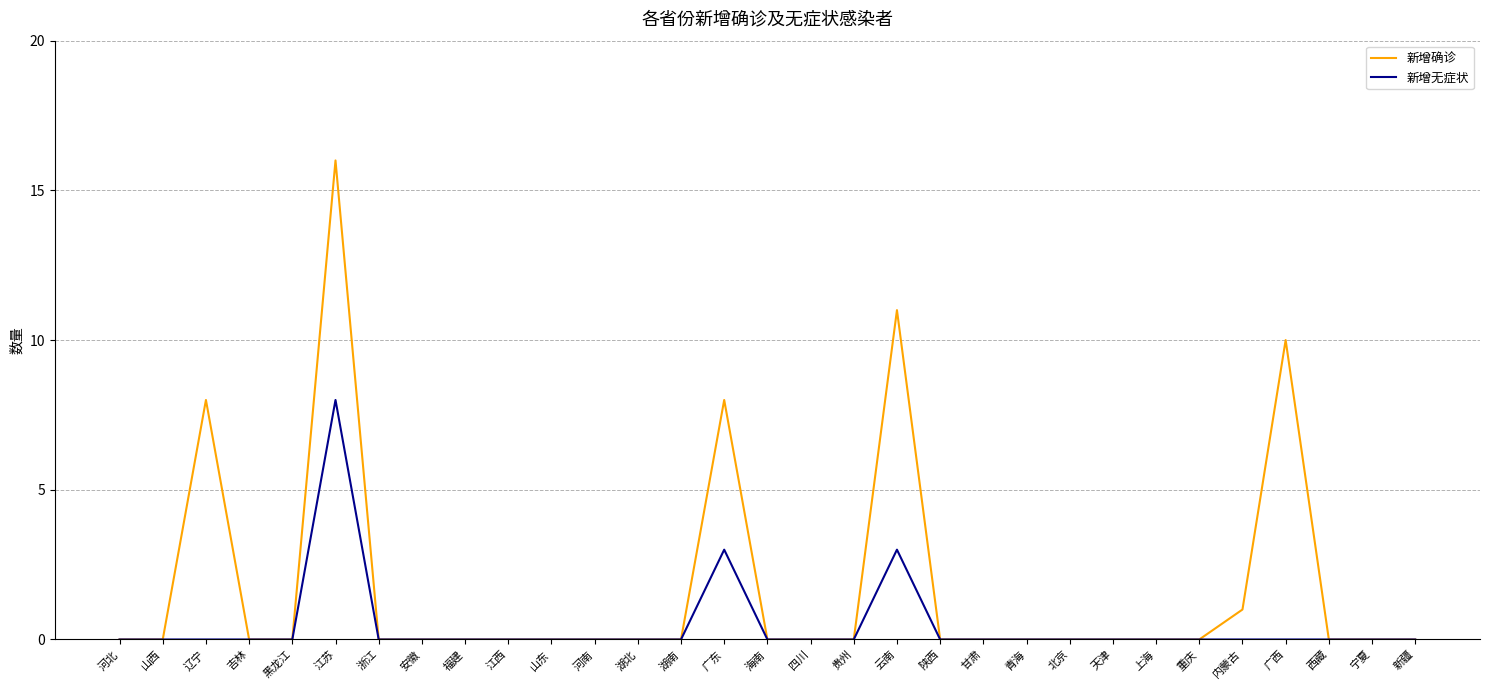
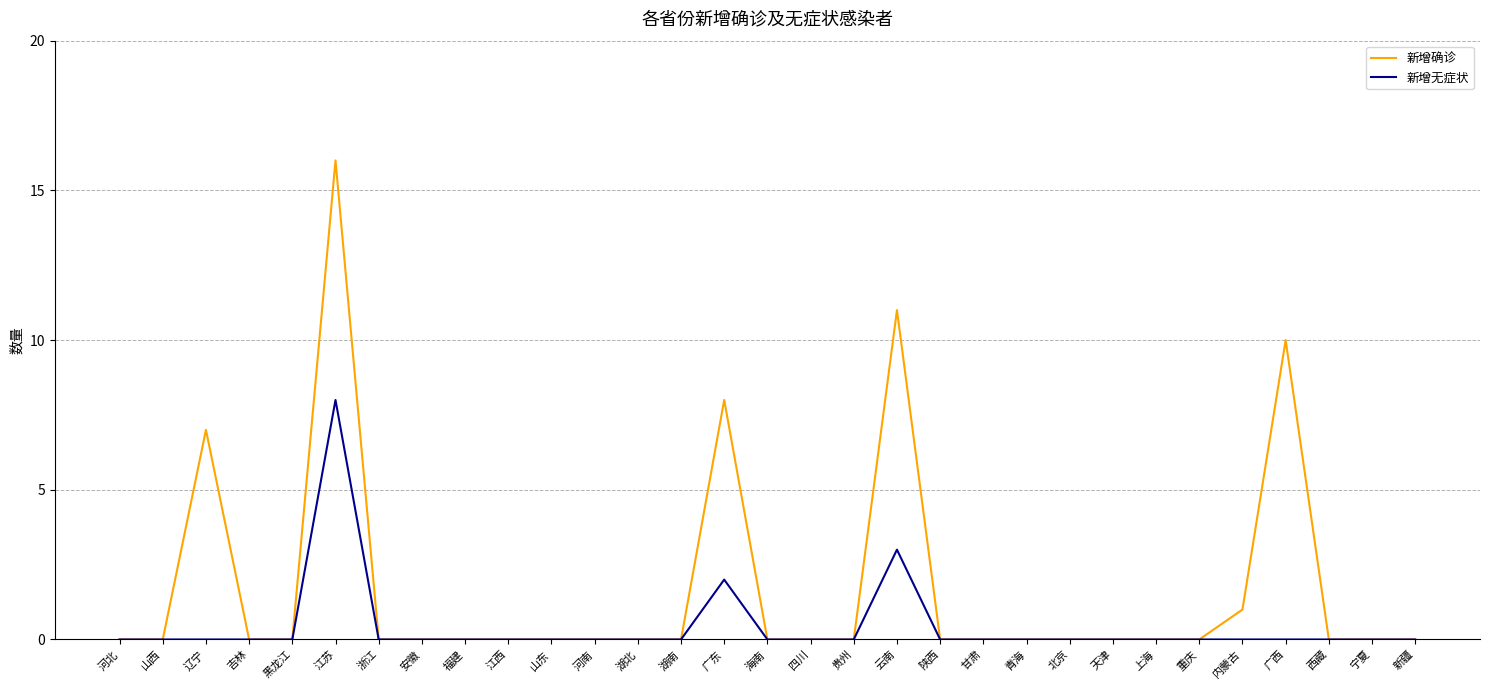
  {
    "新增确诊": {
-     "辽宁": 8,
+     "辽宁": 7,
      "江苏": 16,
      "广东": 8,
      "云南": 11,
      "内蒙古": 1,
      "广西": 10
    },
    "新增无症状": {
      "辽宁": 0,
      "江苏": 8,
-     "广东": 3,
+     "广东": 2,
      "云南": 3,
      "内蒙古": 0,
      "广西": 0
    }
  }
